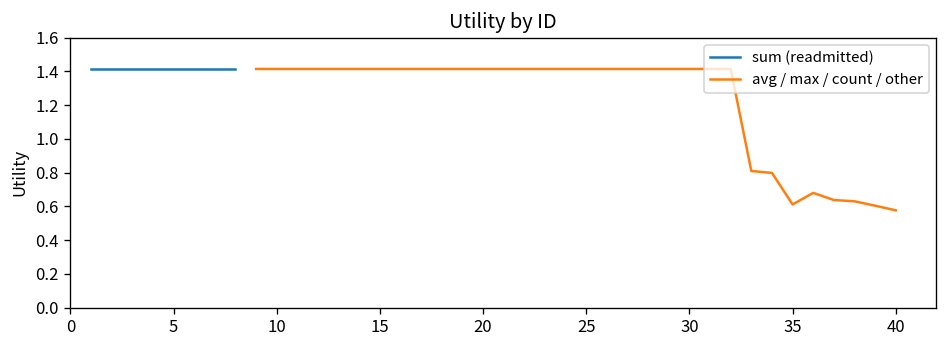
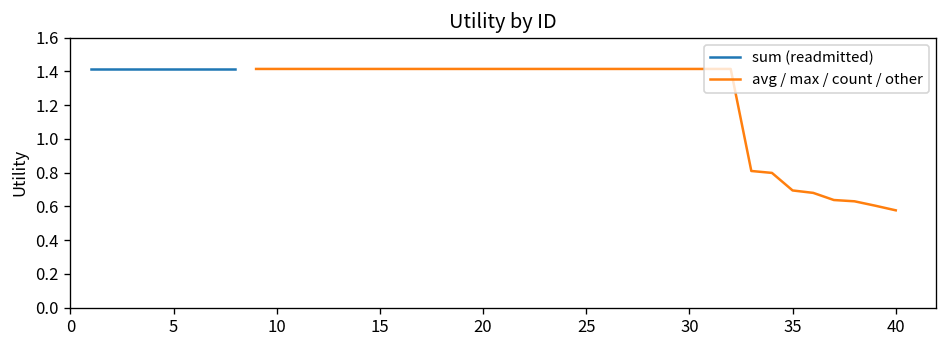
  {
    "sum (readmitted)": {
      "5": 1.41
    },
    "avg / max / count / other": {
      "10": 1.41,
      "15": 1.41,
      "20": 1.41,
      "25": 1.41,
      "30": 1.41,
-     "35": 0.61,
+     "35": 0.69,
      "40": 0.58
    }
  }
